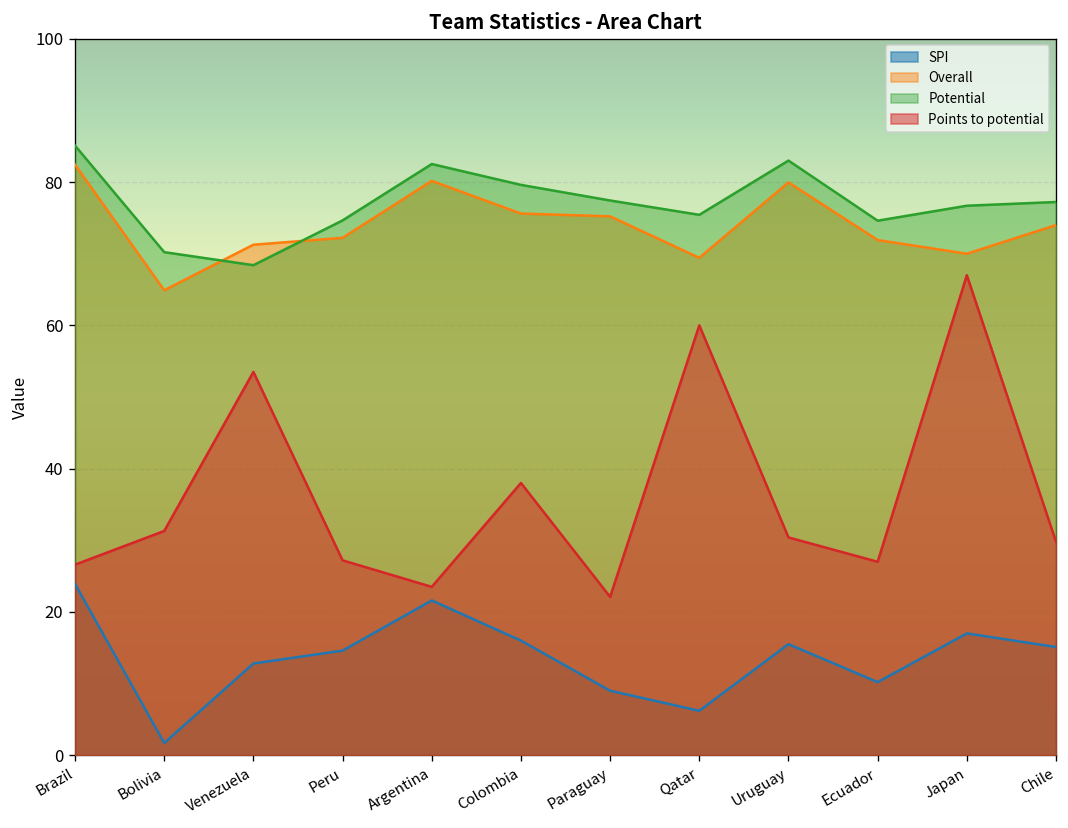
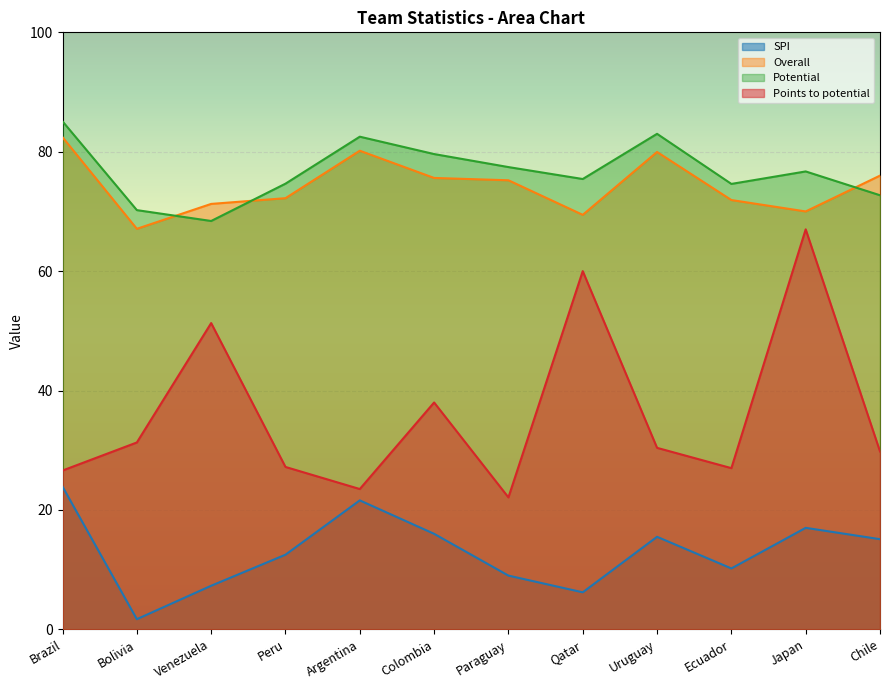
  {
    "SPI": {
      "Brazil": 24,
      "Bolivia": 2,
-     "Venezuela": 13,
-     "Peru": 15,
+     "Venezuela": 7,
+     "Peru": 13,
      "Argentina": 22,
      "Colombia": 16,
      "Paraguay": 9,
      "Qatar": 6,
      "Uruguay": 16,
      "Ecuador": 10,
      "Japan": 17,
      "Chile": 15
    },
    "Overall": {
      "Brazil": 82,
-     "Bolivia": 65,
+     "Bolivia": 67,
      "Venezuela": 71,
      "Peru": 72,
      "Argentina": 80,
      "Colombia": 76,
      "Paraguay": 75,
      "Qatar": 69,
      "Uruguay": 80,
      "Ecuador": 72,
      "Japan": 70,
-     "Chile": 74
+     "Chile": 76
    },
    "Potential": {
      "Brazil": 85,
      "Bolivia": 70,
      "Venezuela": 68,
      "Peru": 75,
      "Argentina": 83,
      "Colombia": 80,
      "Paraguay": 77,
      "Qatar": 75,
      "Uruguay": 83,
      "Ecuador": 75,
      "Japan": 77,
-     "Chile": 77
+     "Chile": 73
    },
    "Points to potential": {
      "Brazil": 27,
      "Bolivia": 31,
-     "Venezuela": 54,
+     "Venezuela": 51,
      "Peru": 27,
      "Argentina": 24,
      "Colombia": 38,
      "Paraguay": 22,
      "Qatar": 60,
      "Uruguay": 30,
      "Ecuador": 27,
      "Japan": 67,
      "Chile": 30
    }
  }
